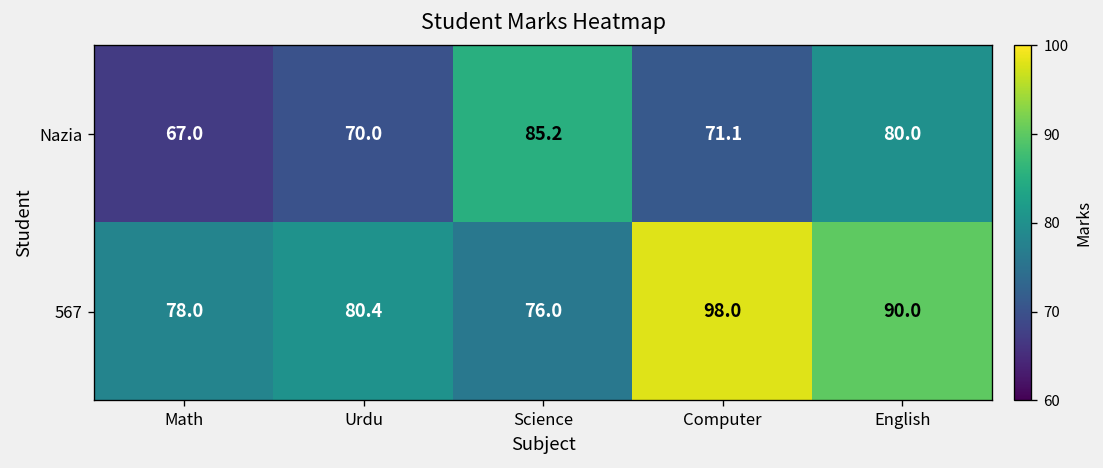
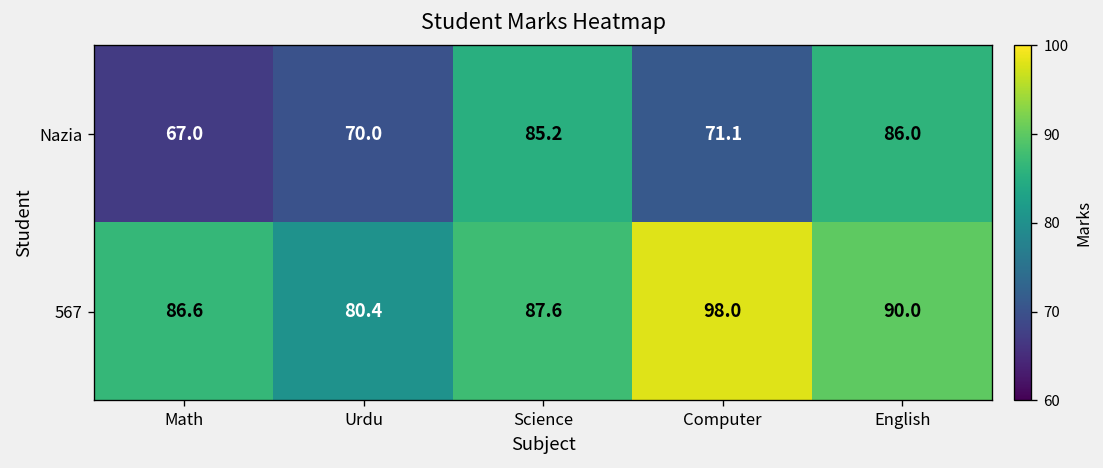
  {
    "Nazia": {
      "Math": 67.0,
      "Urdu": 70.0,
      "Science": 85.2,
      "Computer": 71.1,
-     "English": 80.0
+     "English": 86.0
    },
    "567": {
-     "Math": 78.0,
+     "Math": 86.6,
      "Urdu": 80.4,
-     "Science": 76.0,
+     "Science": 87.6,
      "Computer": 98.0,
      "English": 90.0
    }
  }
